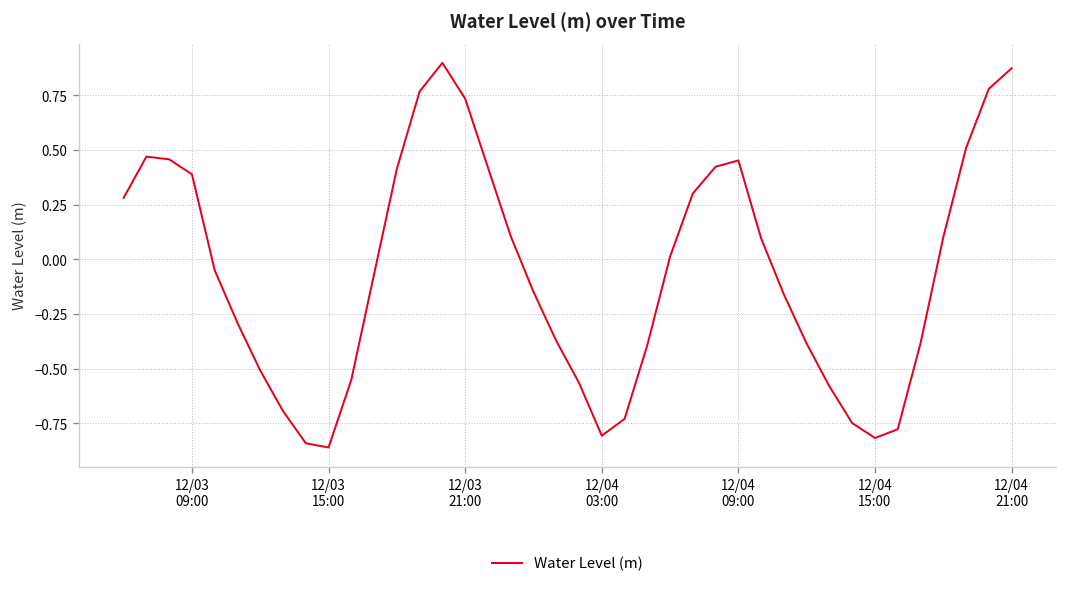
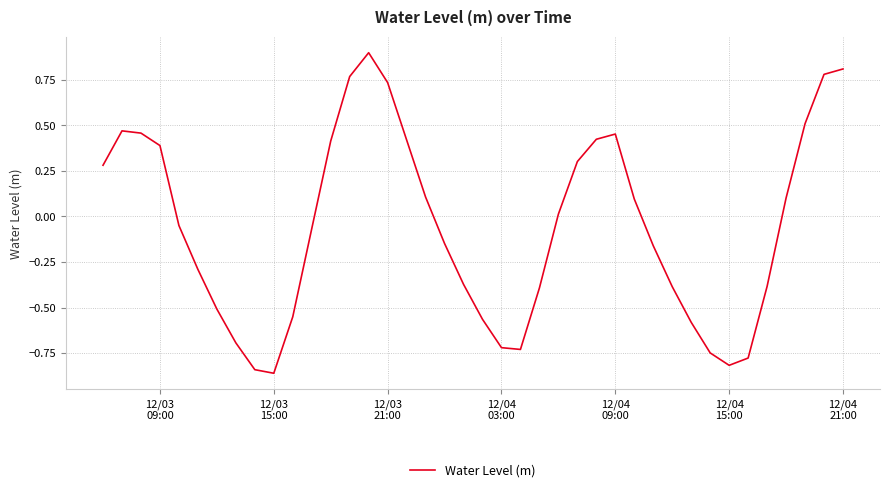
  {
    "12/03 09:00": 0.39,
    "12/03 15:00": -0.86,
    "12/03 21:00": 0.73,
-   "12/04 03:00": -0.81,
+   "12/04 03:00": -0.72,
    "12/04 09:00": 0.45,
    "12/04 15:00": -0.82,
-   "12/04 21:00": 0.87
+   "12/04 21:00": 0.81
  }
